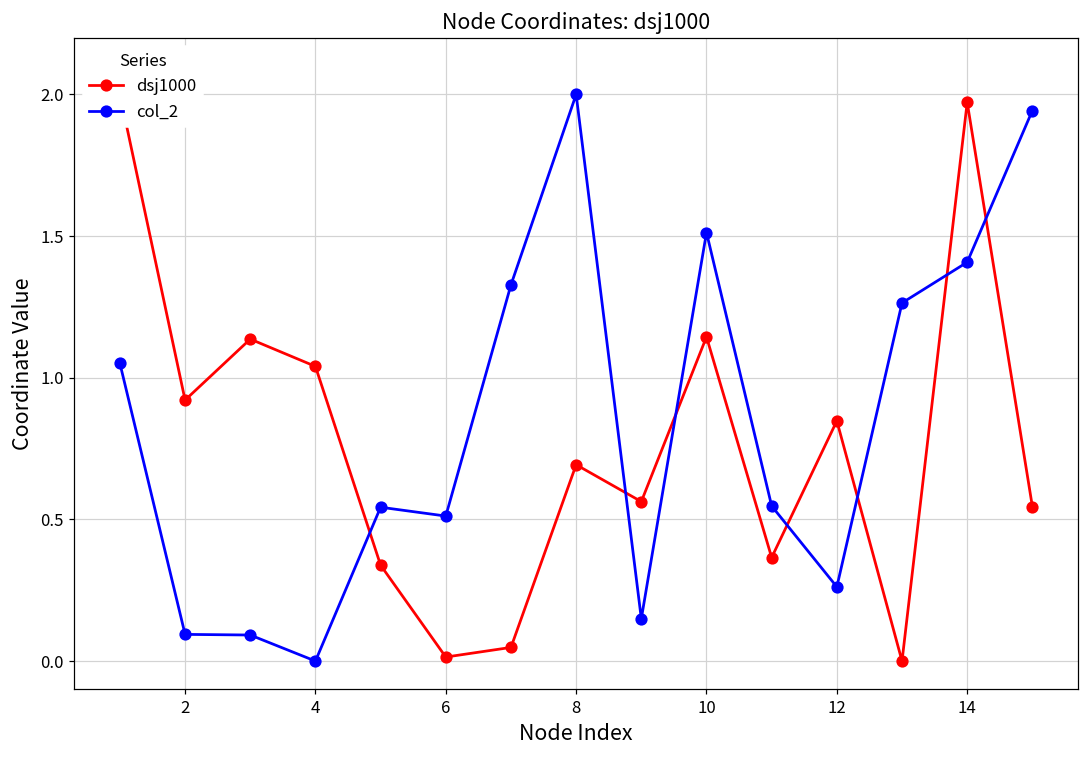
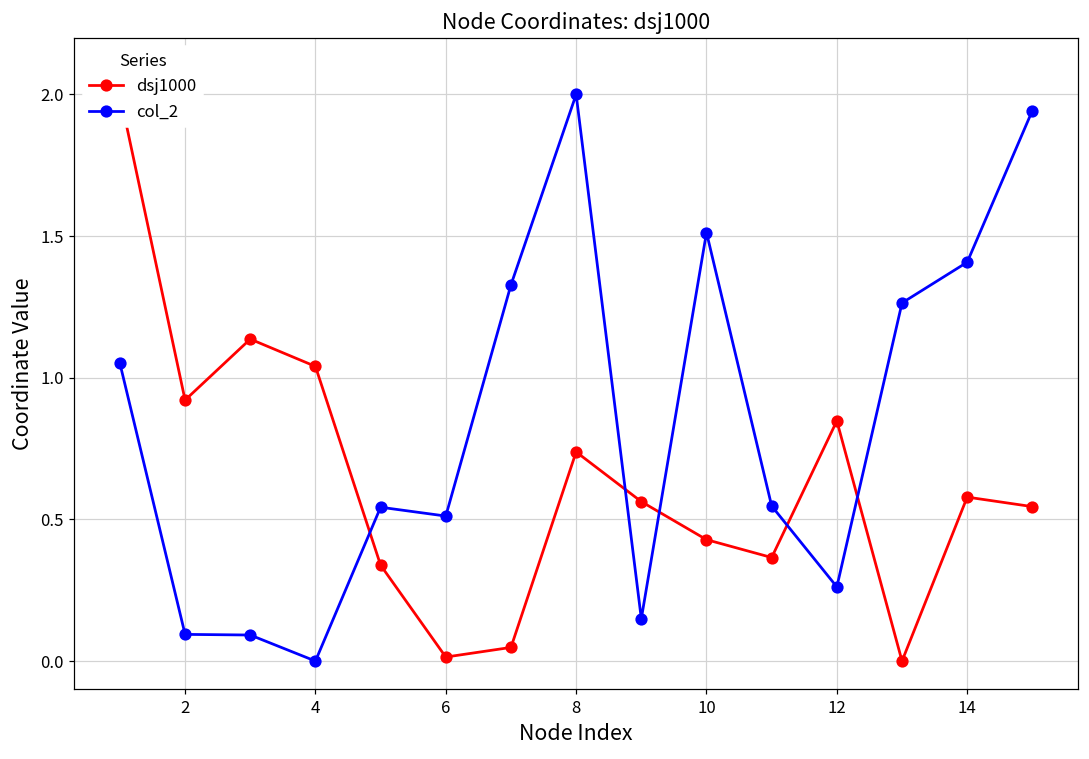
  {
    "dsj1000": {
      "2": 0.92,
      "4": 1.04,
      "6": 0.01,
-     "8": 0.69,
-     "10": 1.14,
+     "8": 0.74,
+     "10": 0.43,
      "12": 0.85,
-     "14": 1.97
+     "14": 0.58
    },
    "col_2": {
      "2": 0.09,
      "4": 0.00,
      "6": 0.51,
      "8": 2.00,
      "10": 1.51,
      "12": 0.26,
      "14": 1.41
    }
  }
